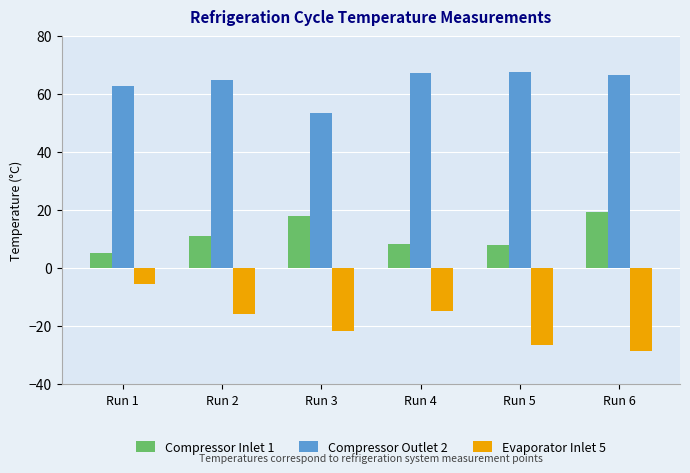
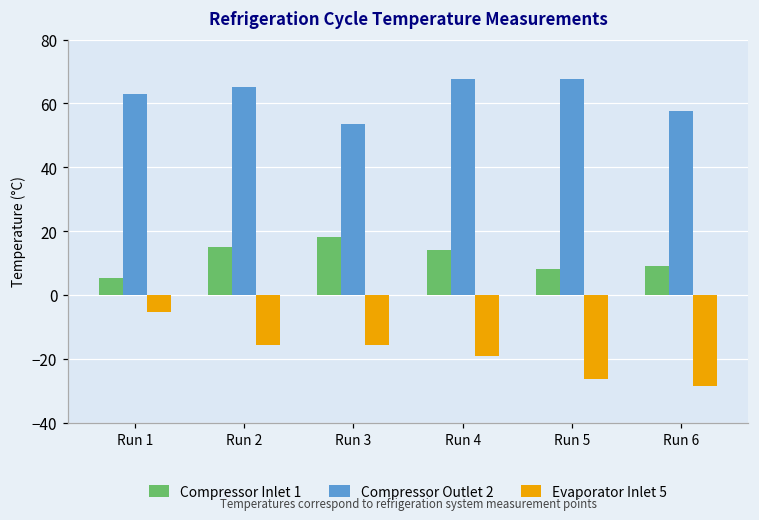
  {
    "Compressor Inlet 1": {
      "Run 1": 5,
-     "Run 2": 11,
+     "Run 2": 15,
      "Run 3": 18,
-     "Run 4": 8,
+     "Run 4": 14,
      "Run 5": 8,
-     "Run 6": 19
+     "Run 6": 9
    },
    "Compressor Outlet 2": {
      "Run 1": 63,
      "Run 2": 65,
      "Run 3": 54,
      "Run 4": 68,
      "Run 5": 68,
-     "Run 6": 67
+     "Run 6": 58
    },
    "Evaporator Inlet 5": {
      "Run 1": -5,
      "Run 2": -16,
-     "Run 3": -22,
-     "Run 4": -15,
+     "Run 3": -16,
+     "Run 4": -19,
      "Run 5": -26,
      "Run 6": -29
    }
  }
